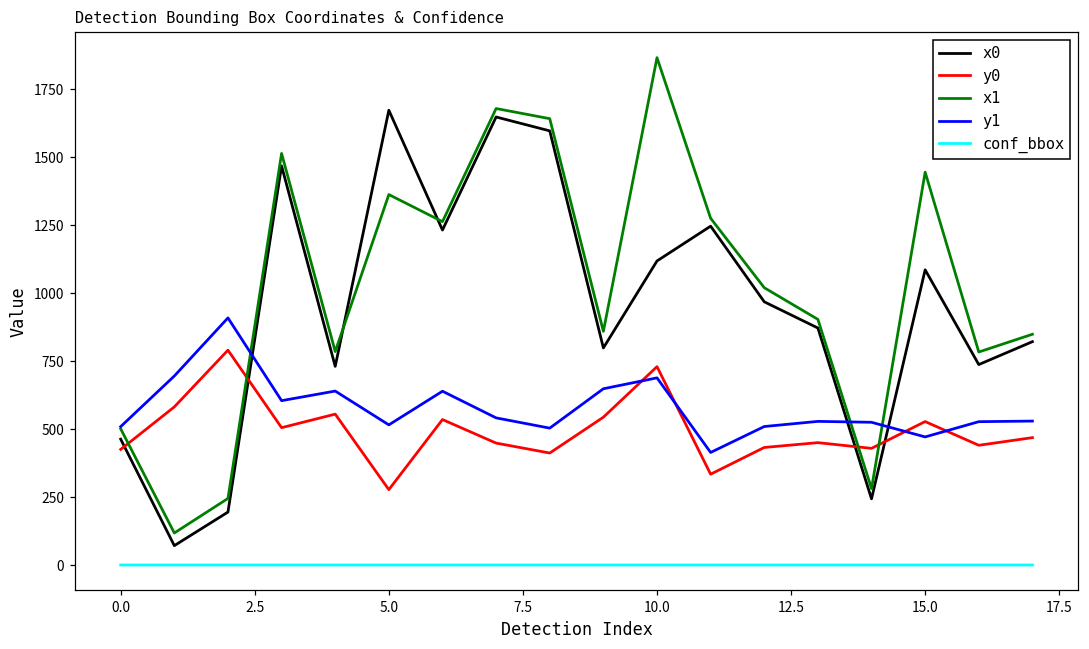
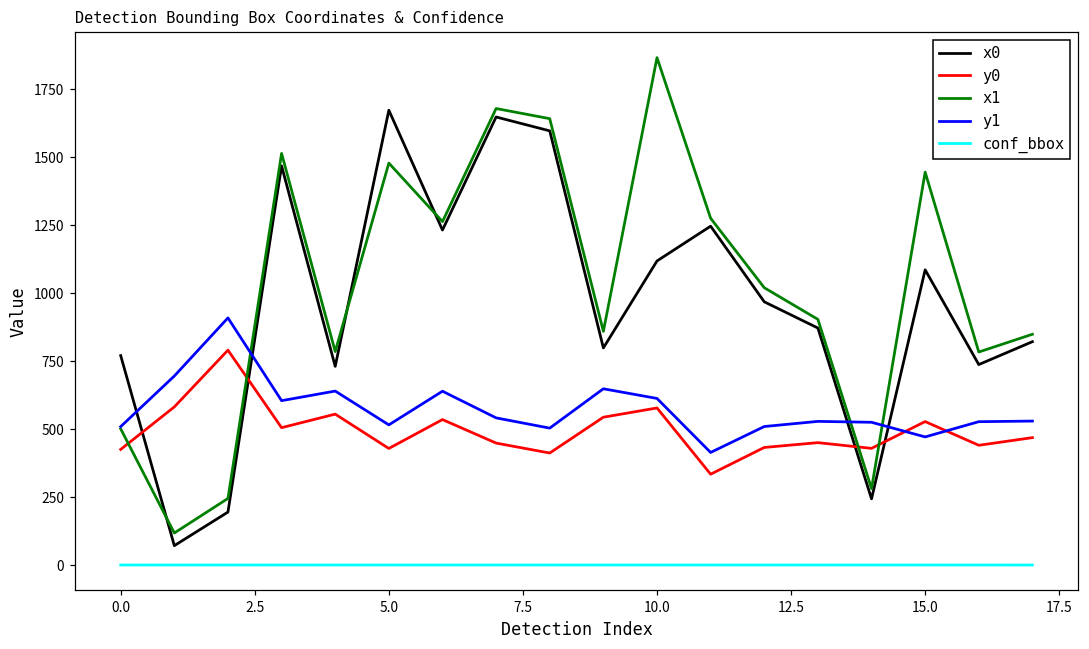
  {
    "x0": {
-     "0.0": 460,
+     "0.0": 770,
      "5.0": 1670,
      "10.0": 1120,
      "15.0": 1090
    },
    "y0": {
      "0.0": 430,
-     "5.0": 280,
-     "10.0": 730,
+     "5.0": 430,
+     "10.0": 580,
      "15.0": 530
    },
    "x1": {
-     "5.0": 1360,
+     "5.0": 1480,
      "10.0": 1870,
      "15.0": 1450
    },
    "y1": {
      "5.0": 520,
-     "10.0": 690,
+     "10.0": 610,
      "15.0": 470
    },
    "conf_bbox": {
      "0.0": 0,
      "5.0": 0,
      "10.0": 0,
      "15.0": 0
    }
  }
